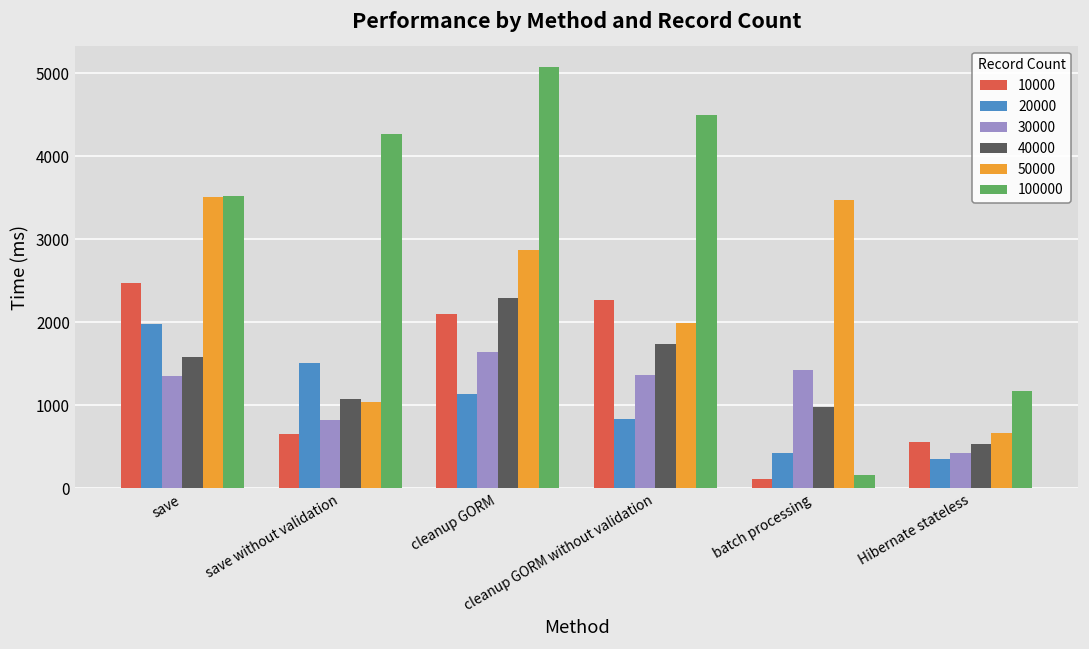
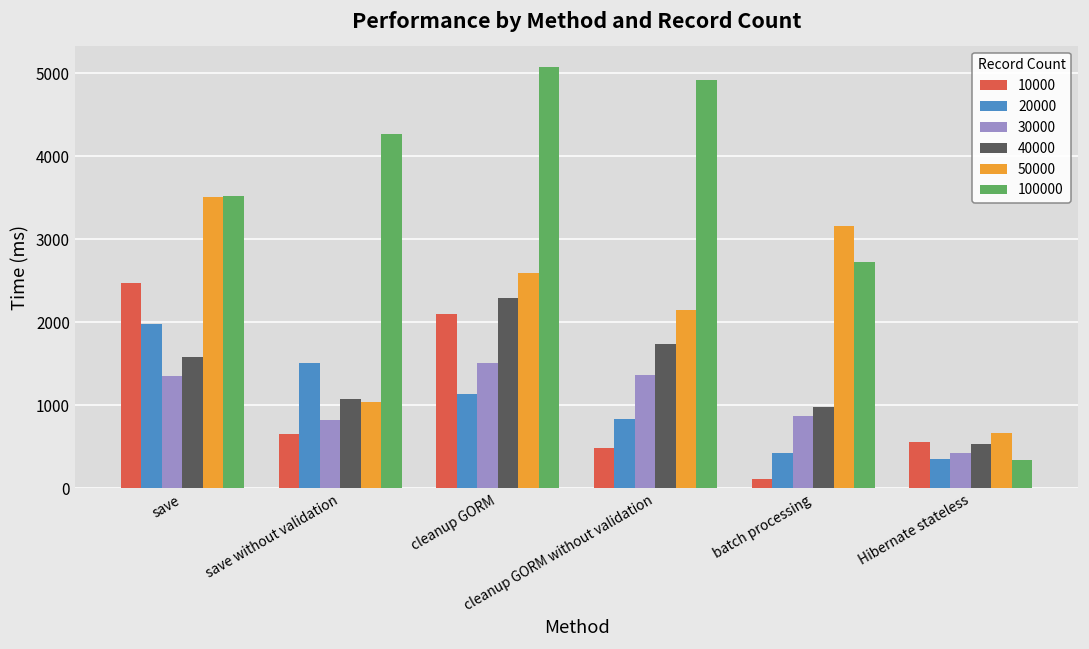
  {
    "10000": {
      "save": 2500,
      "save without validation": 700,
      "cleanup GORM": 2100,
-     "cleanup GORM without validation": 2300,
+     "cleanup GORM without validation": 500,
      "batch processing": 100,
      "Hibernate stateless": 600
    },
    "20000": {
      "save": 2000,
      "save without validation": 1500,
      "cleanup GORM": 1100,
      "cleanup GORM without validation": 800,
      "batch processing": 400,
      "Hibernate stateless": 400
    },
    "30000": {
      "save": 1400,
      "save without validation": 800,
-     "cleanup GORM": 1600,
+     "cleanup GORM": 1500,
      "cleanup GORM without validation": 1400,
-     "batch processing": 1400,
+     "batch processing": 900,
      "Hibernate stateless": 400
    },
    "40000": {
      "save": 1600,
      "save without validation": 1100,
      "cleanup GORM": 2300,
      "cleanup GORM without validation": 1700,
      "batch processing": 1000,
      "Hibernate stateless": 500
    },
    "50000": {
      "save": 3500,
      "save without validation": 1000,
-     "cleanup GORM": 2900,
-     "cleanup GORM without validation": 2000,
-     "batch processing": 3500,
+     "cleanup GORM": 2600,
+     "cleanup GORM without validation": 2200,
+     "batch processing": 3200,
      "Hibernate stateless": 700
    },
    "100000": {
      "save": 3500,
      "save without validation": 4300,
      "cleanup GORM": 5100,
-     "cleanup GORM without validation": 4500,
-     "batch processing": 200,
-     "Hibernate stateless": 1200
+     "cleanup GORM without validation": 4900,
+     "batch processing": 2700,
+     "Hibernate stateless": 300
    }
  }
